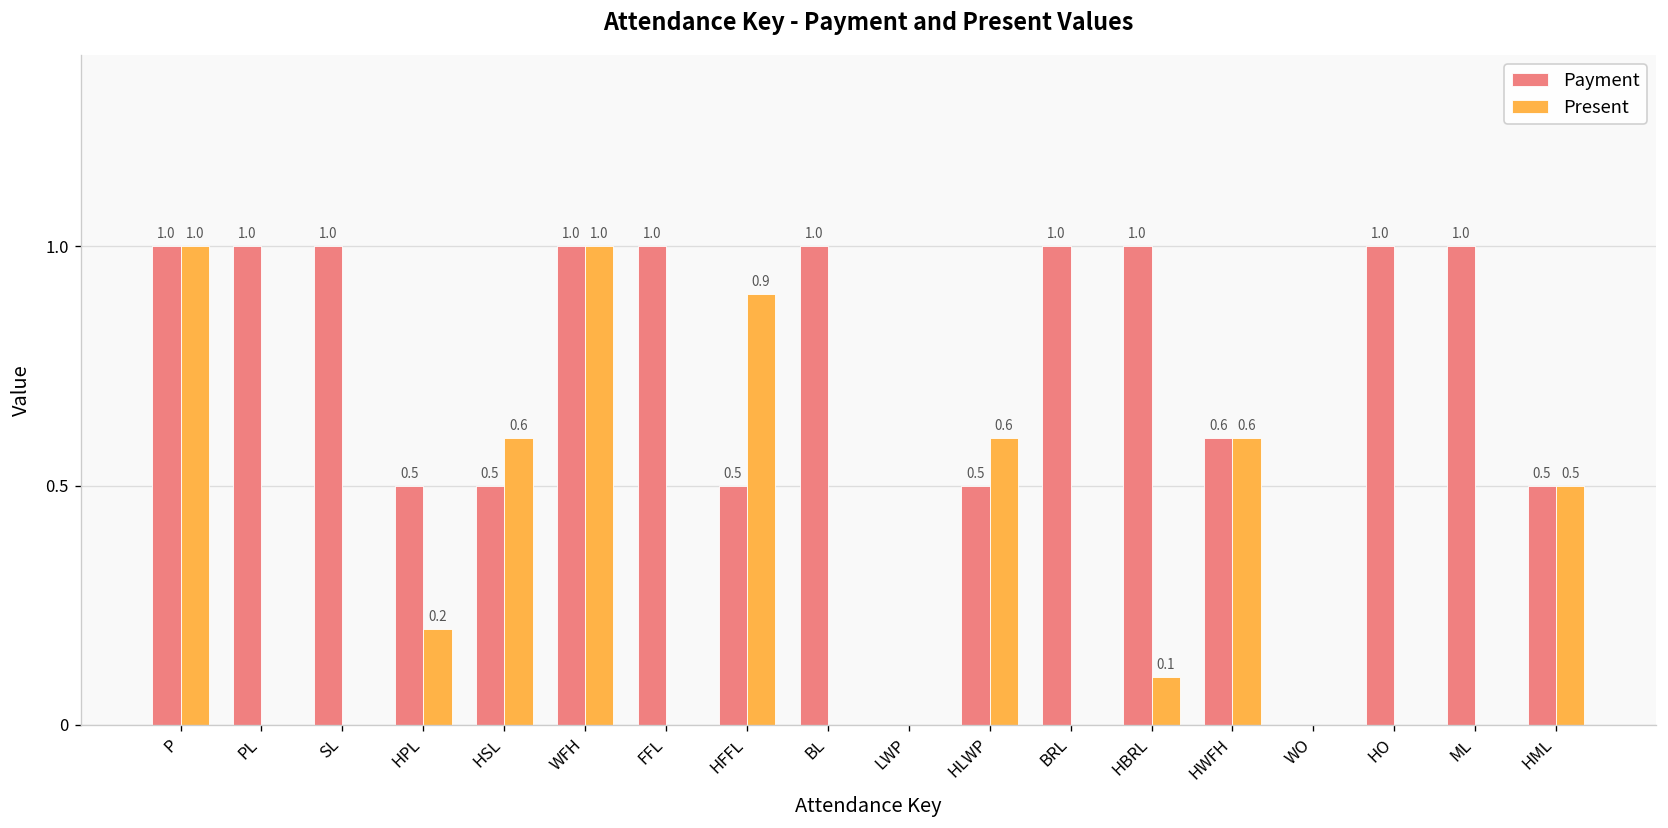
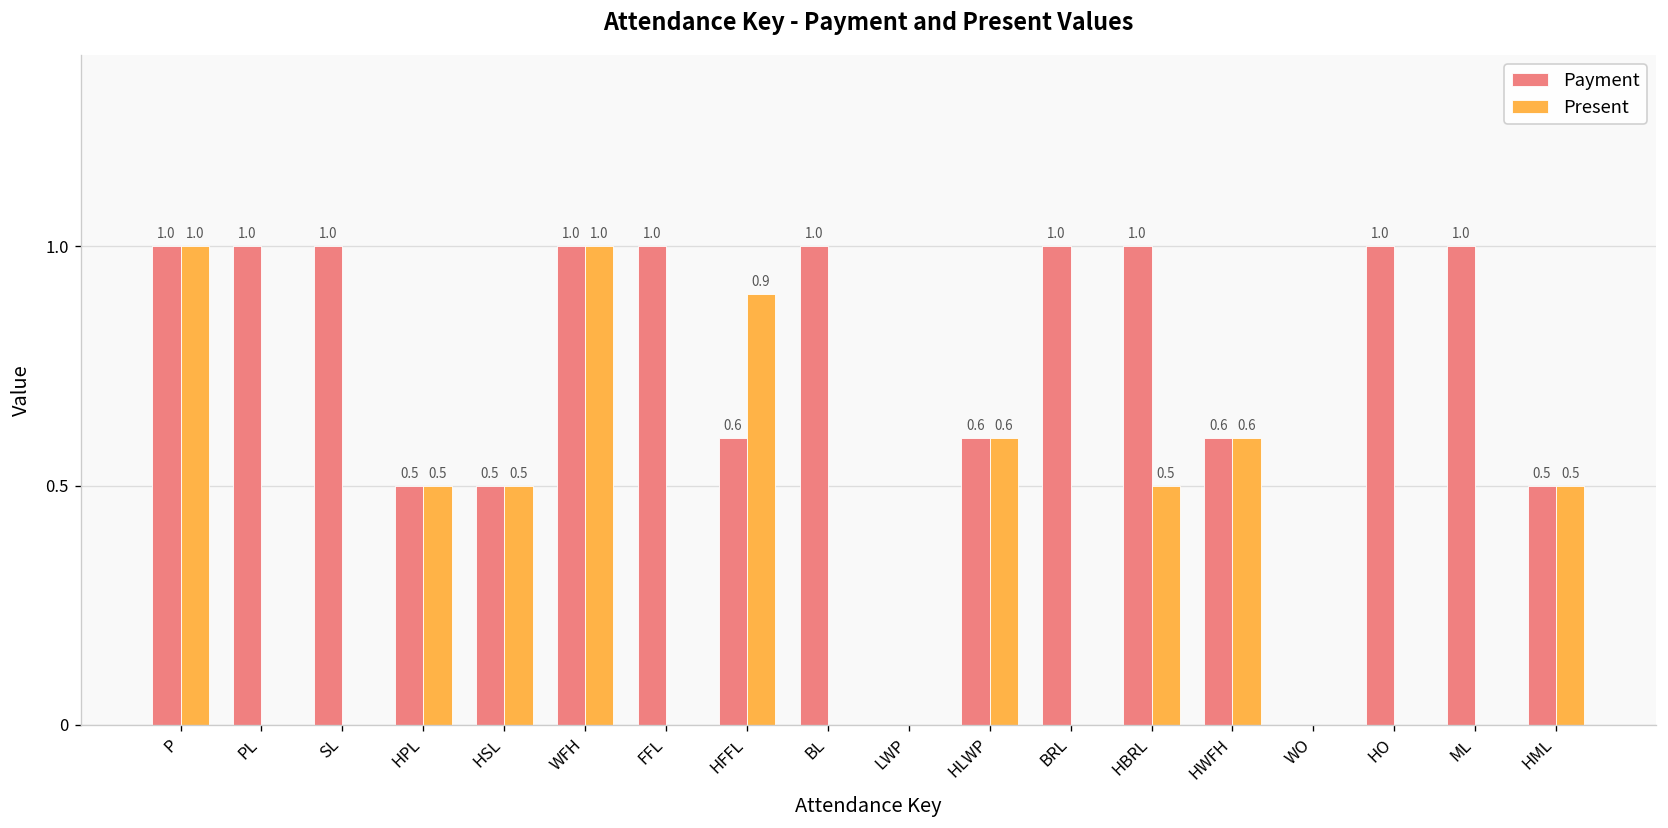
  {
    "Payment": {
      "P": 1.0,
      "PL": 1.0,
      "SL": 1.0,
      "HPL": 0.5,
      "HSL": 0.5,
      "WFH": 1.0,
      "FFL": 1.0,
-     "HFFL": 0.5,
+     "HFFL": 0.6,
      "BL": 1.0,
-     "HLWP": 0.5,
+     "HLWP": 0.6,
      "BRL": 1.0,
      "HBRL": 1.0,
      "HWFH": 0.6,
      "HO": 1.0,
      "ML": 1.0,
      "HML": 0.5
    },
    "Present": {
      "P": 1.0,
-     "HPL": 0.2,
-     "HSL": 0.6,
+     "HPL": 0.5,
+     "HSL": 0.5,
      "WFH": 1.0,
      "HFFL": 0.9,
      "HLWP": 0.6,
-     "HBRL": 0.1,
+     "HBRL": 0.5,
      "HWFH": 0.6,
      "HML": 0.5
    }
  }
